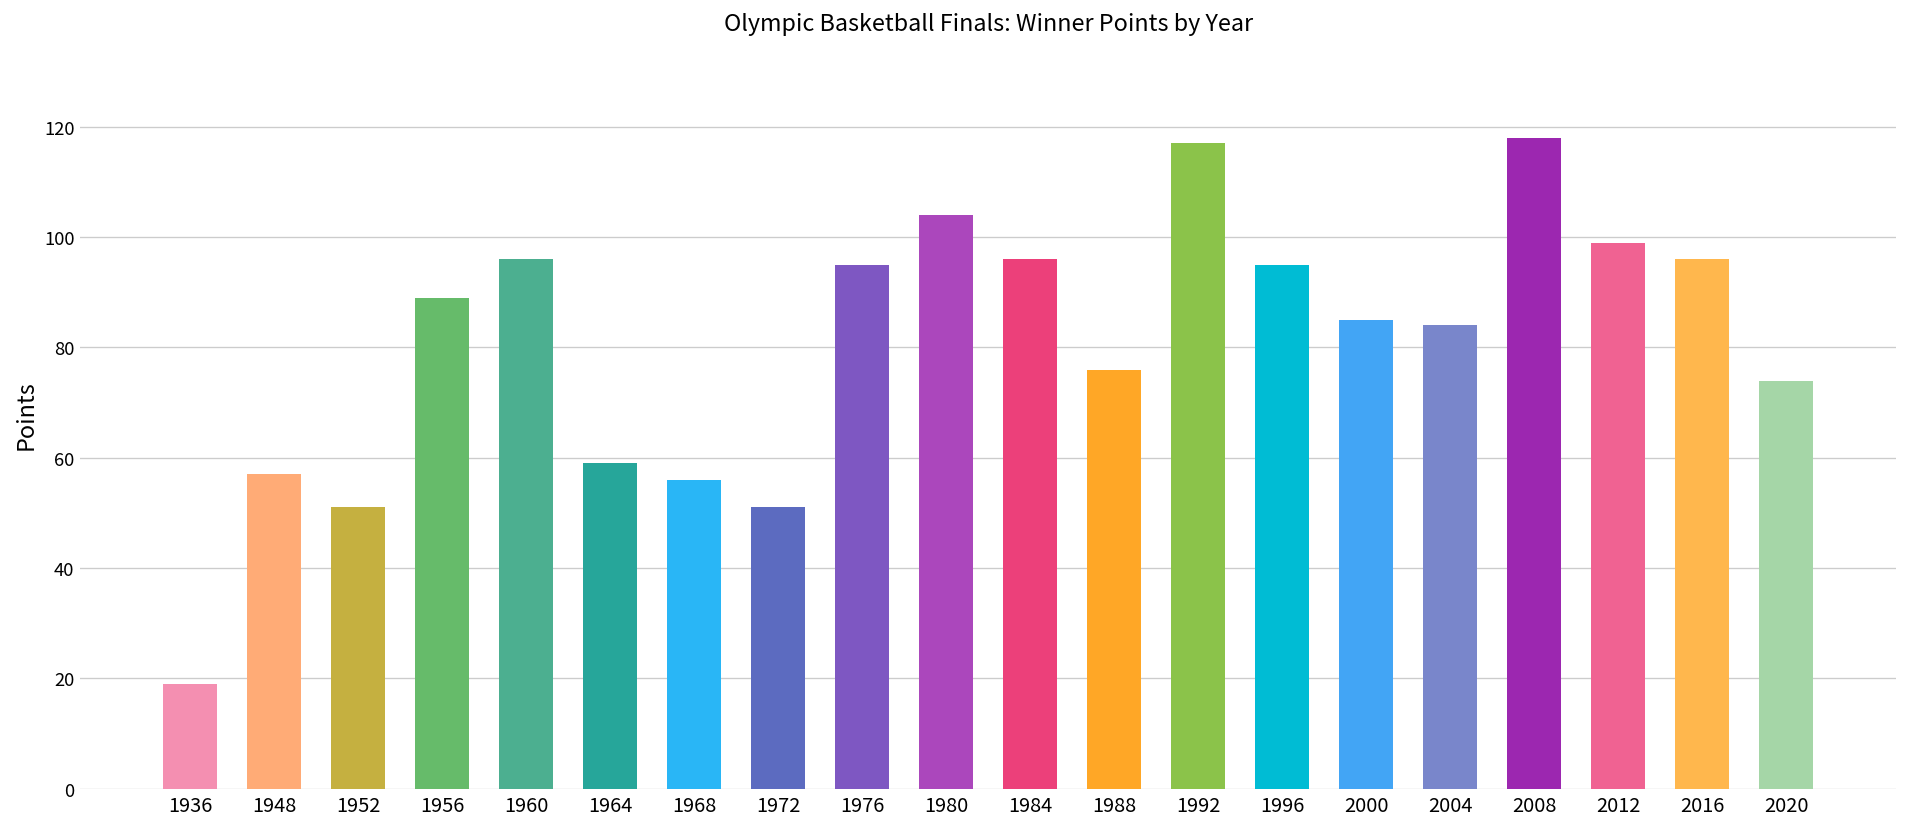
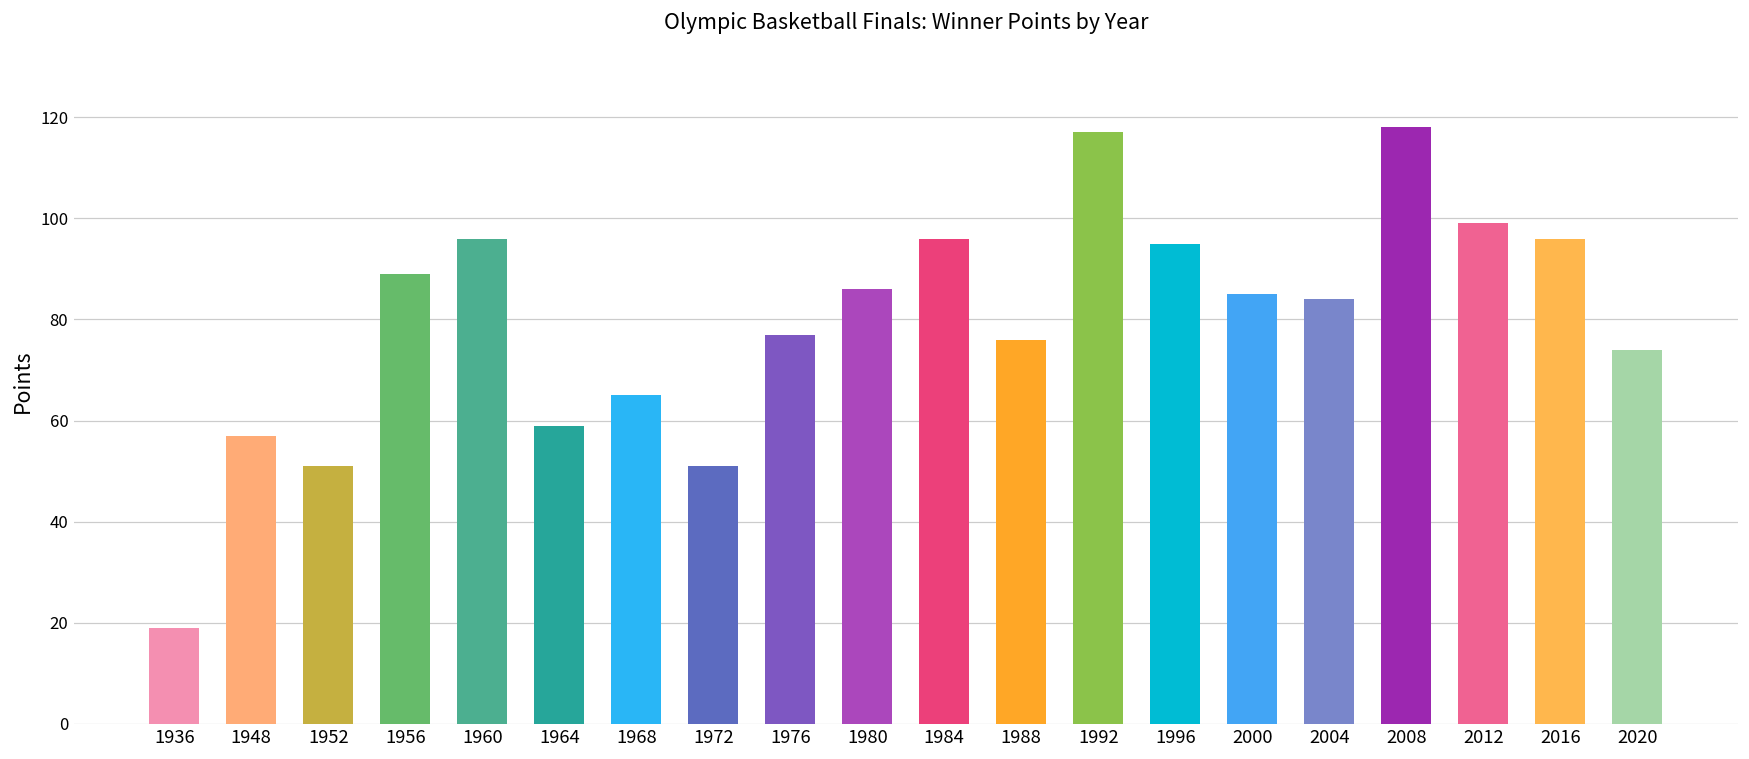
  {
    "1936": 19,
    "1948": 57,
    "1952": 51,
    "1956": 89,
    "1960": 96,
    "1964": 59,
-   "1968": 56,
+   "1968": 65,
    "1972": 51,
-   "1976": 95,
-   "1980": 104,
+   "1976": 77,
+   "1980": 86,
    "1984": 96,
    "1988": 76,
    "1992": 117,
    "1996": 95,
    "2000": 85,
    "2004": 84,
    "2008": 118,
    "2012": 99,
    "2016": 96,
    "2020": 74
  }
